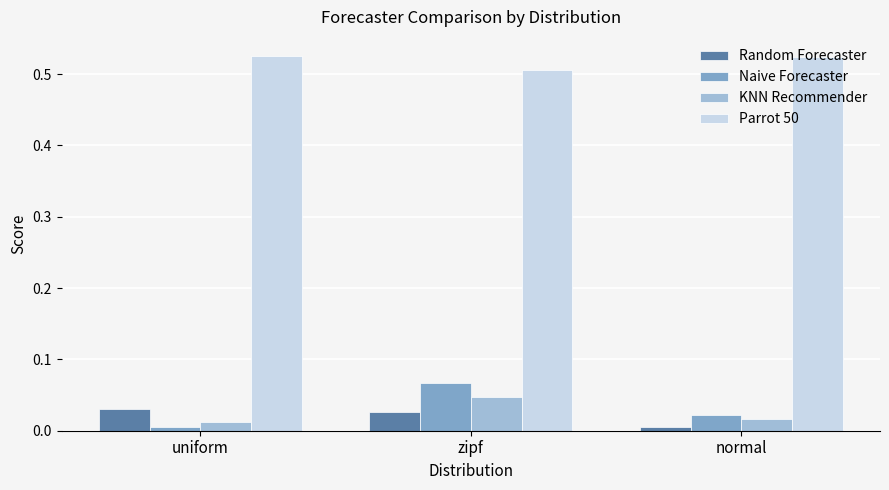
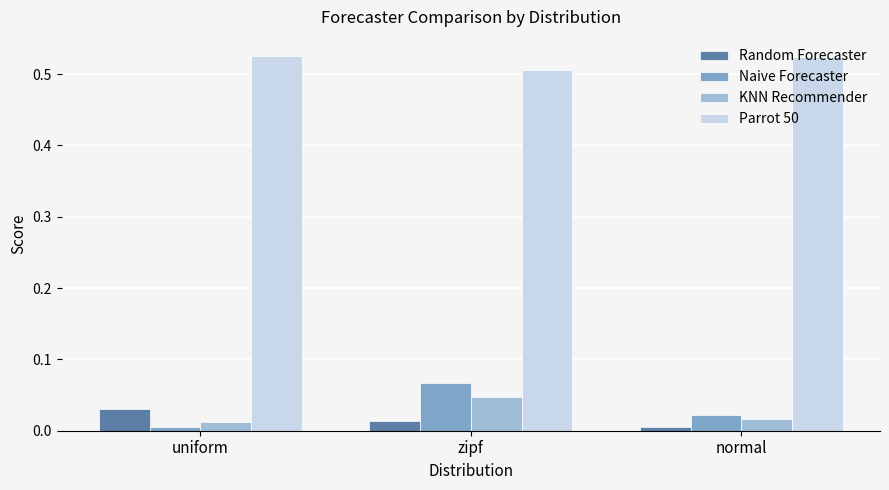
  {
    "Random Forecaster": {
      "uniform": 0.03,
-     "zipf": 0.03,
+     "zipf": 0.01,
      "normal": 0.01
    }
  }
